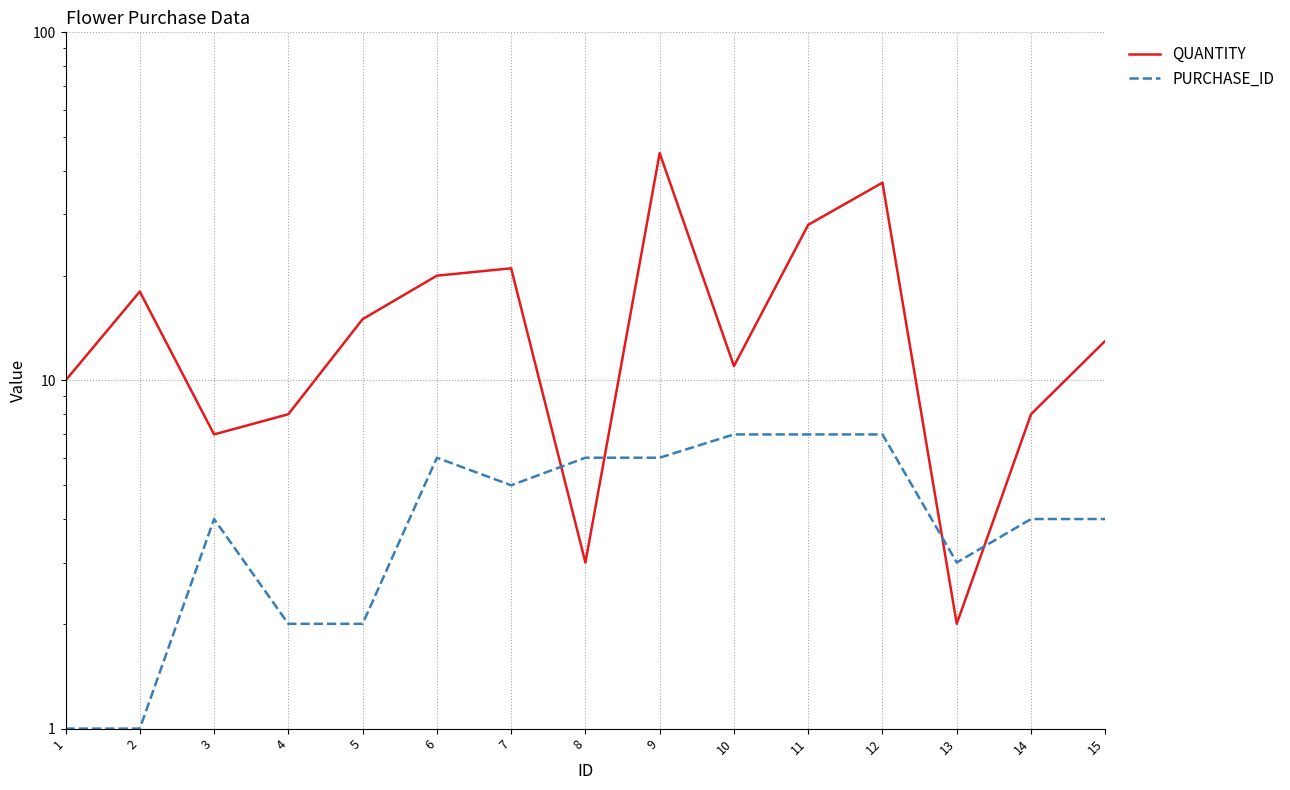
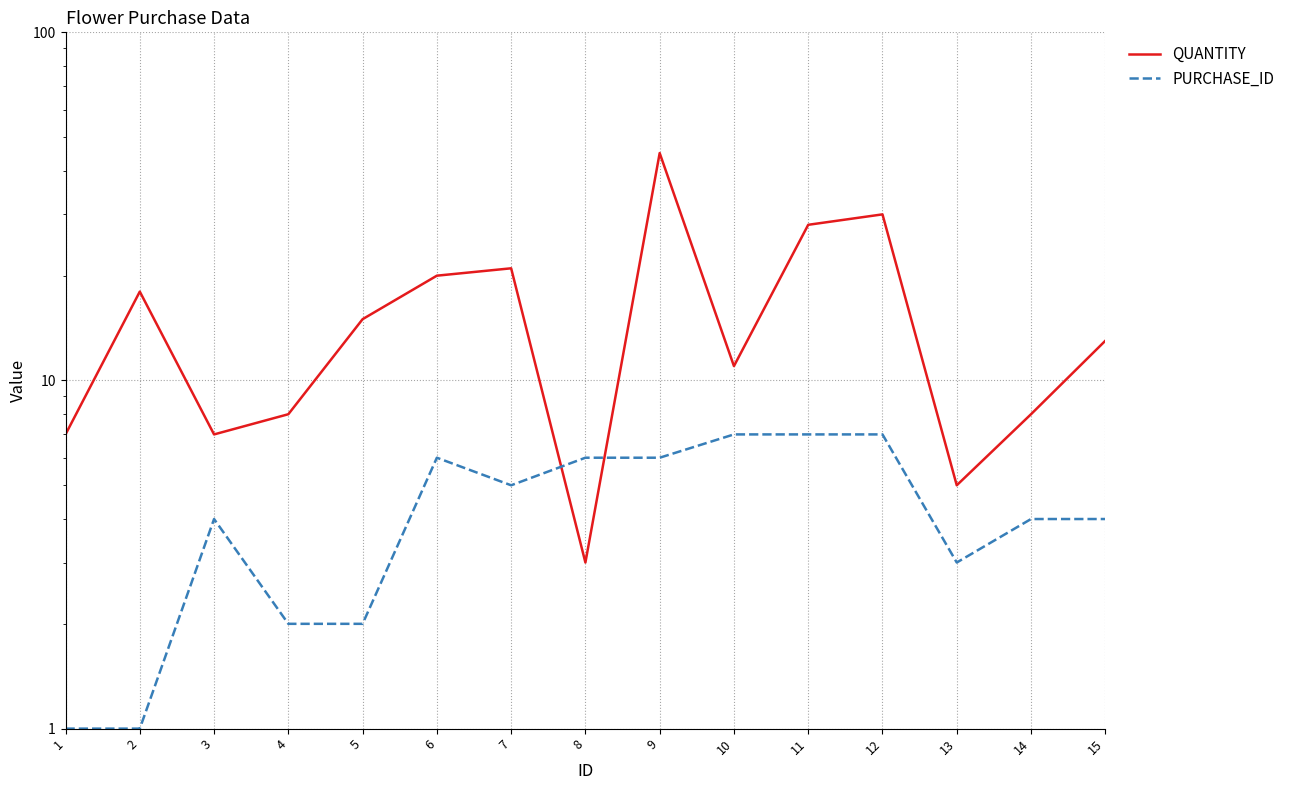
  {
    "QUANTITY": {
-     "1": 10,
+     "1": 7,
      "2": 18,
      "3": 7,
      "4": 8,
      "5": 15,
      "6": 20,
      "7": 21,
      "8": 3,
      "9": 45,
      "10": 11,
      "11": 28,
-     "12": 37,
-     "13": 2,
+     "12": 30,
+     "13": 5,
      "14": 8,
      "15": 13
    },
    "PURCHASE_ID": {
      "1": 1,
      "2": 1,
      "3": 4,
      "4": 2,
      "5": 2,
      "6": 6,
      "7": 5,
      "8": 6,
      "9": 6,
      "10": 7,
      "11": 7,
      "12": 7,
      "13": 3,
      "14": 4,
      "15": 4
    }
  }
